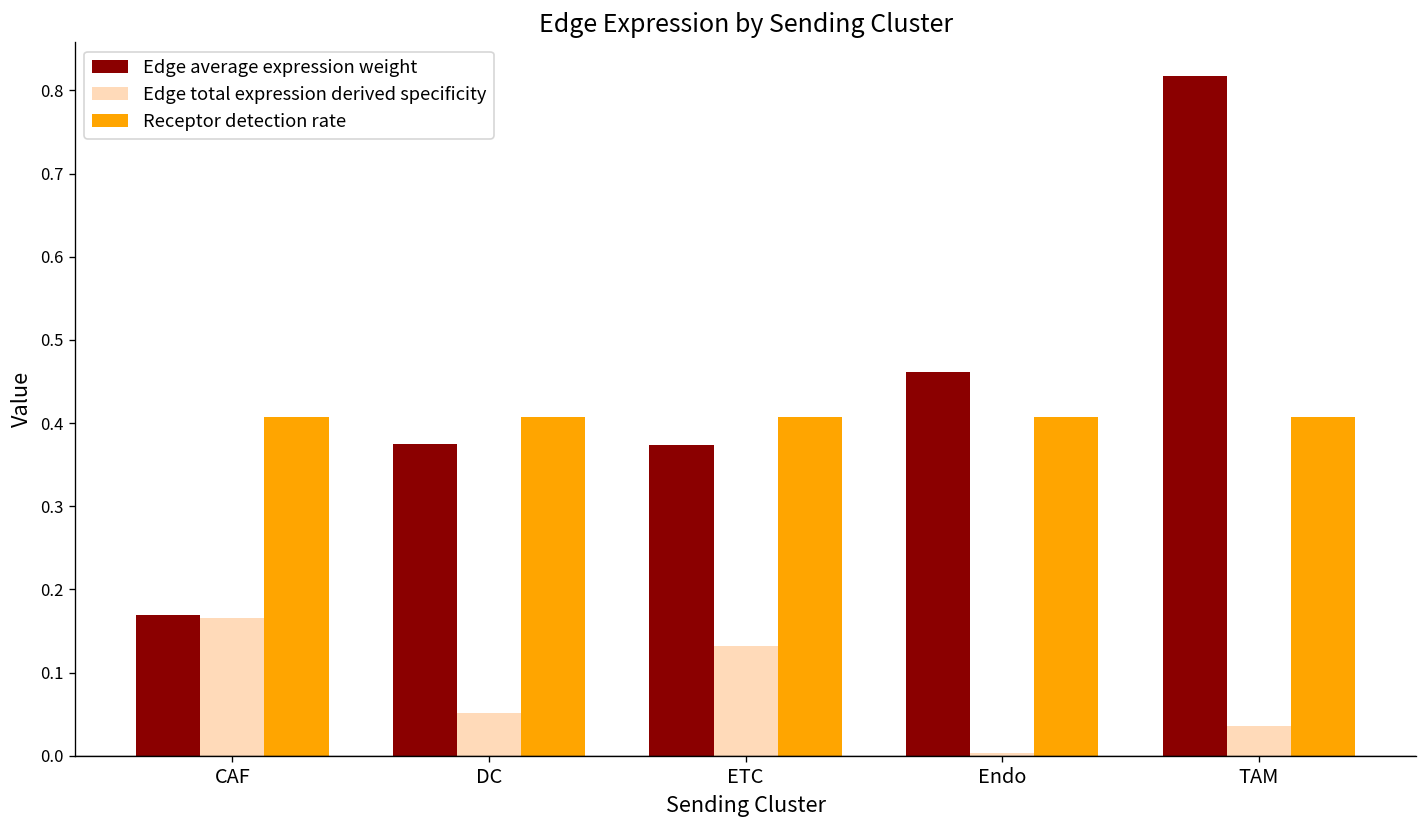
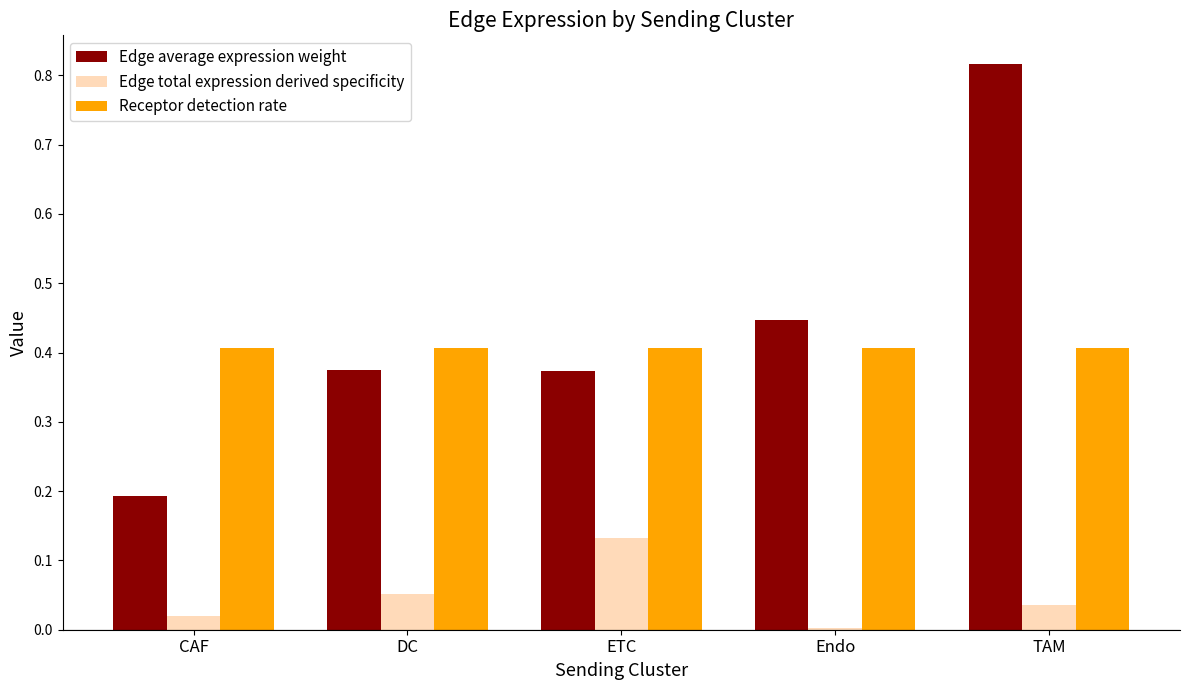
  {
    "Edge average expression weight": {
-     "CAF": 0.17,
+     "CAF": 0.19,
      "DC": 0.37,
      "ETC": 0.37,
-     "Endo": 0.46,
+     "Endo": 0.45,
      "TAM": 0.82
    },
    "Edge total expression derived specificity": {
-     "CAF": 0.17,
+     "CAF": 0.02,
      "DC": 0.05,
      "ETC": 0.13,
      "TAM": 0.04
    },
    "Receptor detection rate": {
      "CAF": 0.41,
      "DC": 0.41,
      "ETC": 0.41,
      "Endo": 0.41,
      "TAM": 0.41
    }
  }
